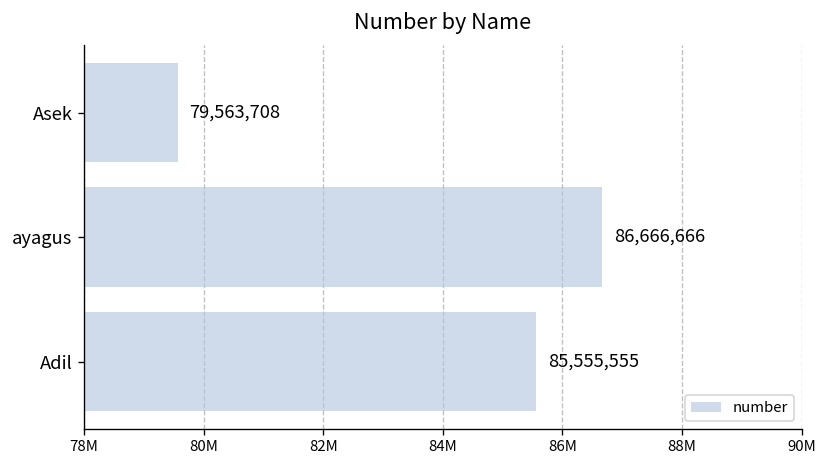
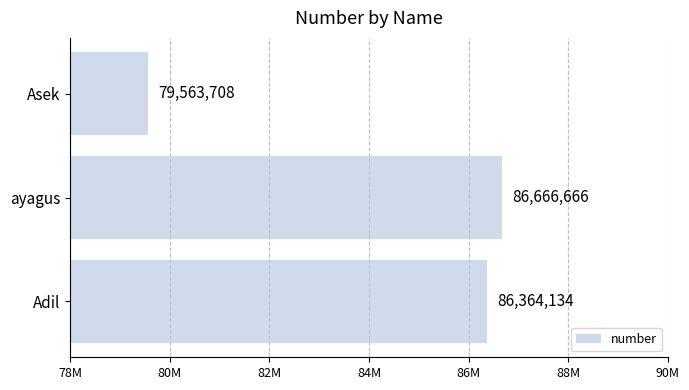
  {
    "Asek": "79,563,708",
    "ayagus": "86,666,666",
-   "Adil": "85,555,555"
+   "Adil": "86,364,134"
  }
